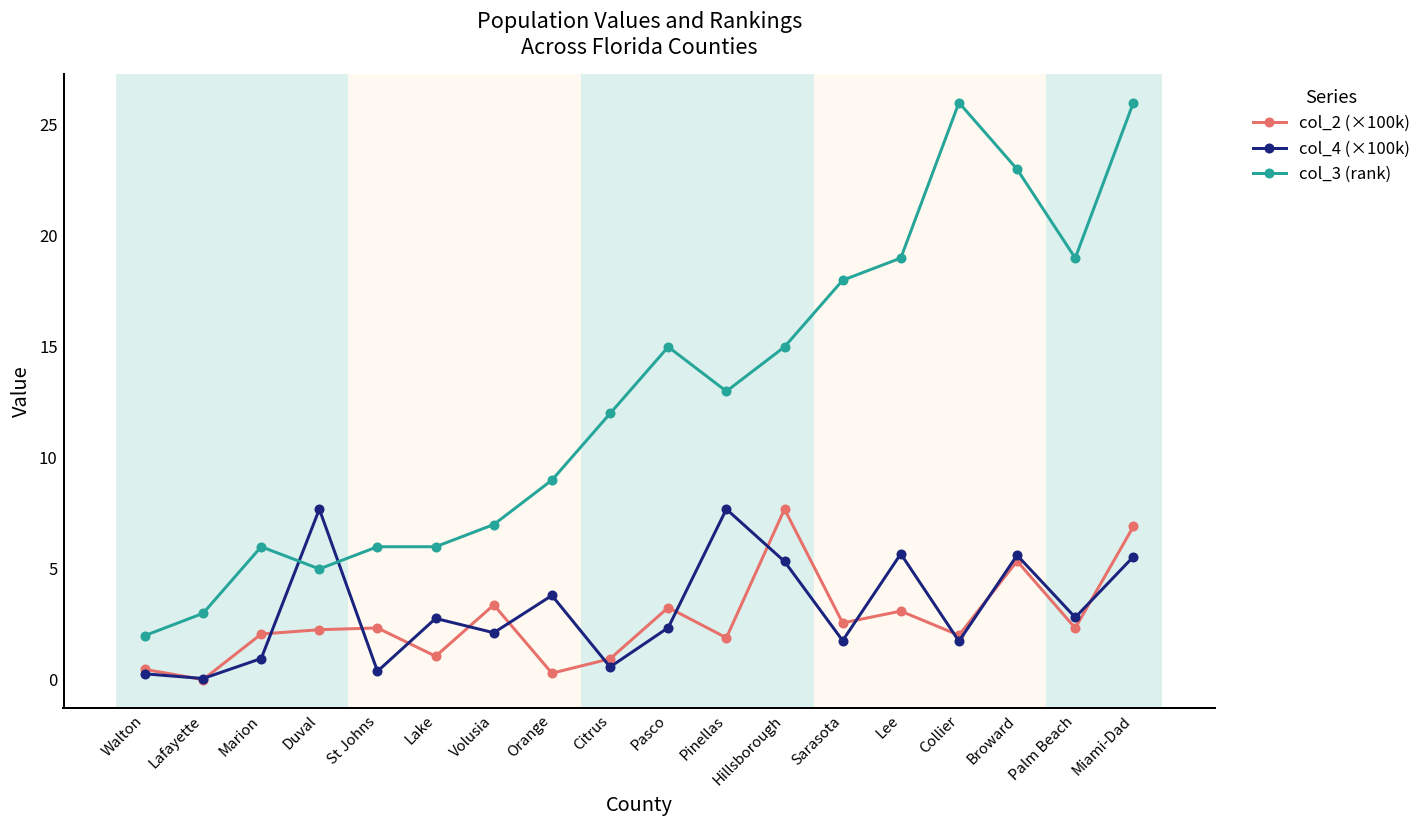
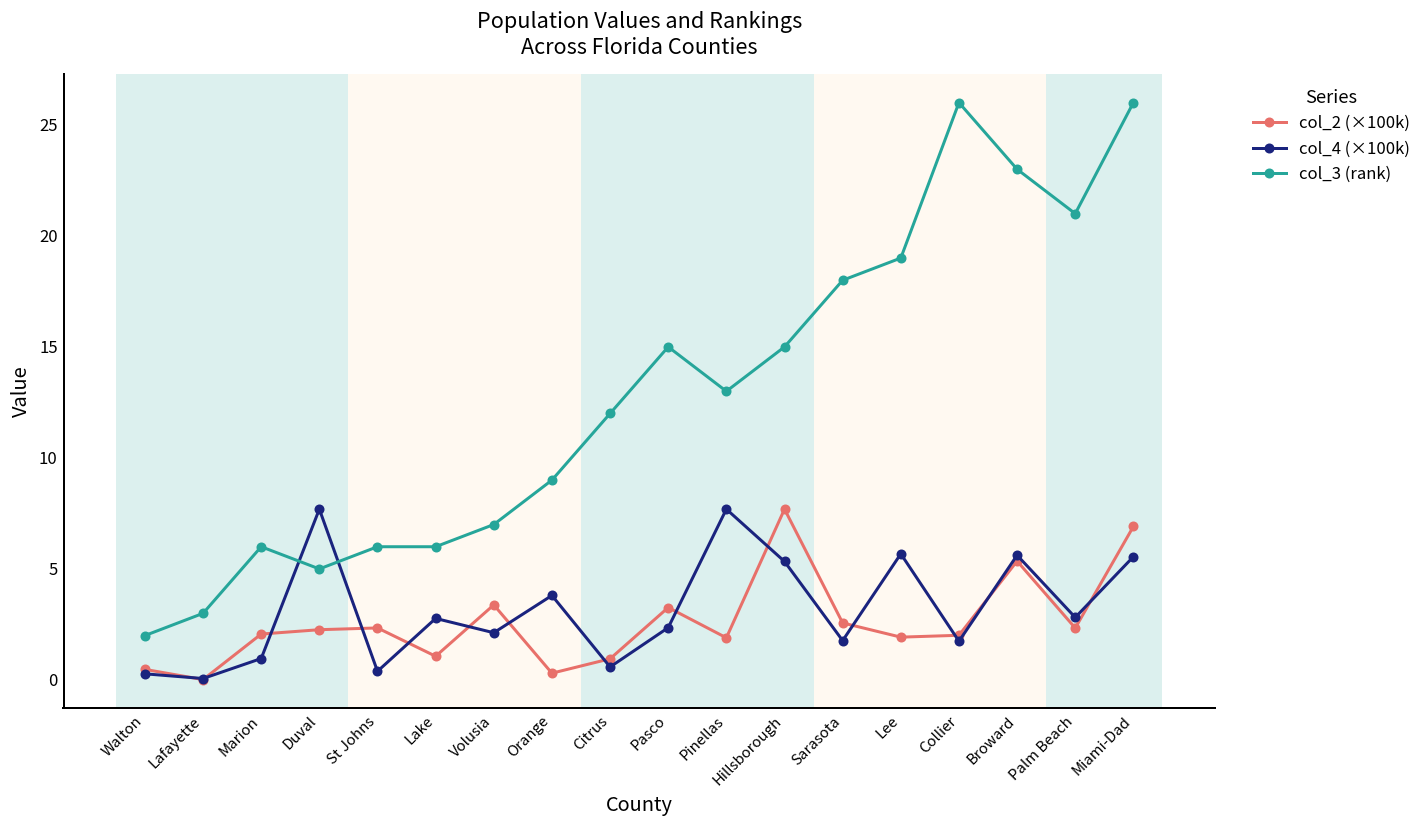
  {
    "col_2 (×100k)": {
      "Walton": 0.5,
      "Marion": 2.1,
      "Duval": 2.3,
      "St Johns": 2.3,
      "Lake": 1.1,
      "Volusia": 3.4,
      "Orange": 0.3,
      "Citrus": 1.0,
      "Pasco": 3.3,
      "Pinellas": 1.9,
      "Hillsborough": 7.7,
      "Sarasota": 2.6,
-     "Lee": 3.1,
+     "Lee": 1.9,
      "Collier": 2.0,
      "Broward": 5.4,
      "Palm Beach": 2.3,
      "Miami-Dad": 6.9
    },
    "col_4 (×100k)": {
      "Walton": 0.3,
      "Marion": 1.0,
      "Duval": 7.7,
      "St Johns": 0.4,
      "Lake": 2.8,
      "Volusia": 2.1,
      "Orange": 3.8,
      "Citrus": 0.6,
      "Pasco": 2.4,
      "Pinellas": 7.7,
      "Hillsborough": 5.3,
      "Sarasota": 1.8,
      "Lee": 5.7,
      "Collier": 1.7,
      "Broward": 5.6,
      "Palm Beach": 2.8,
      "Miami-Dad": 5.6
    },
    "col_3 (rank)": {
      "Walton": 2,
      "Lafayette": 3,
      "Marion": 6,
      "Duval": 5,
      "St Johns": 6,
      "Lake": 6,
      "Volusia": 7,
      "Orange": 9,
      "Citrus": 12,
      "Pasco": 15,
      "Pinellas": 13,
      "Hillsborough": 15,
      "Sarasota": 18,
      "Lee": 19,
      "Collier": 26,
      "Broward": 23,
-     "Palm Beach": 19,
+     "Palm Beach": 21,
      "Miami-Dad": 26
    }
  }
